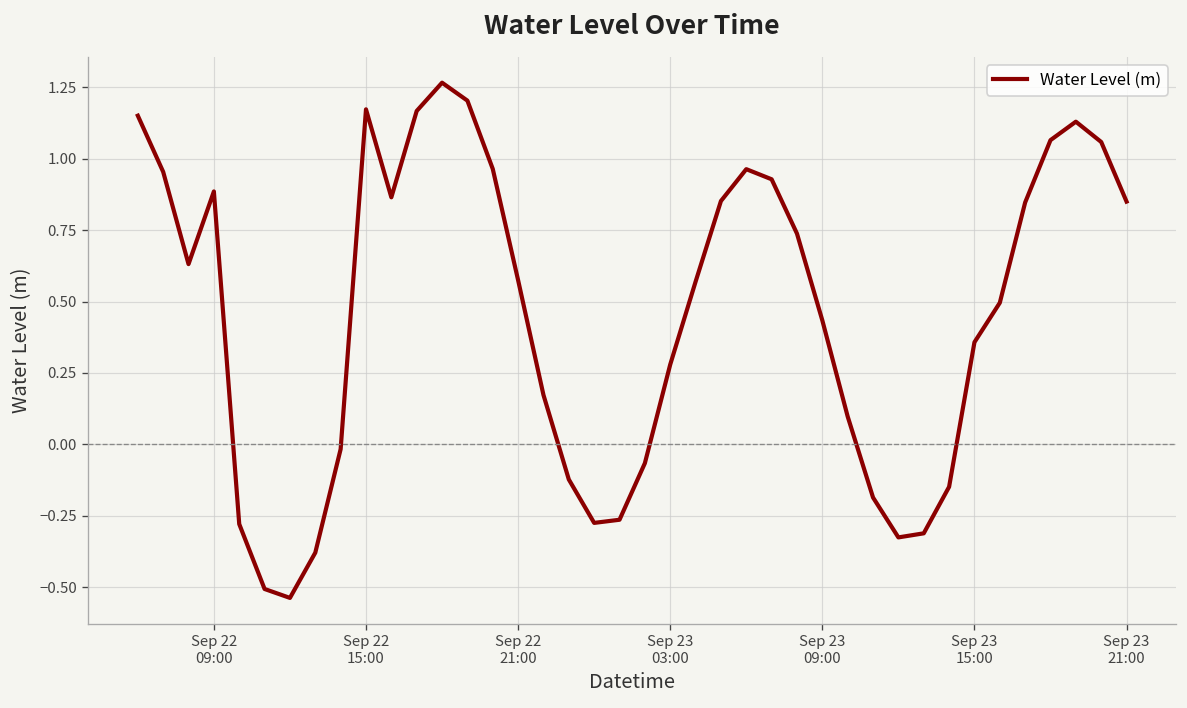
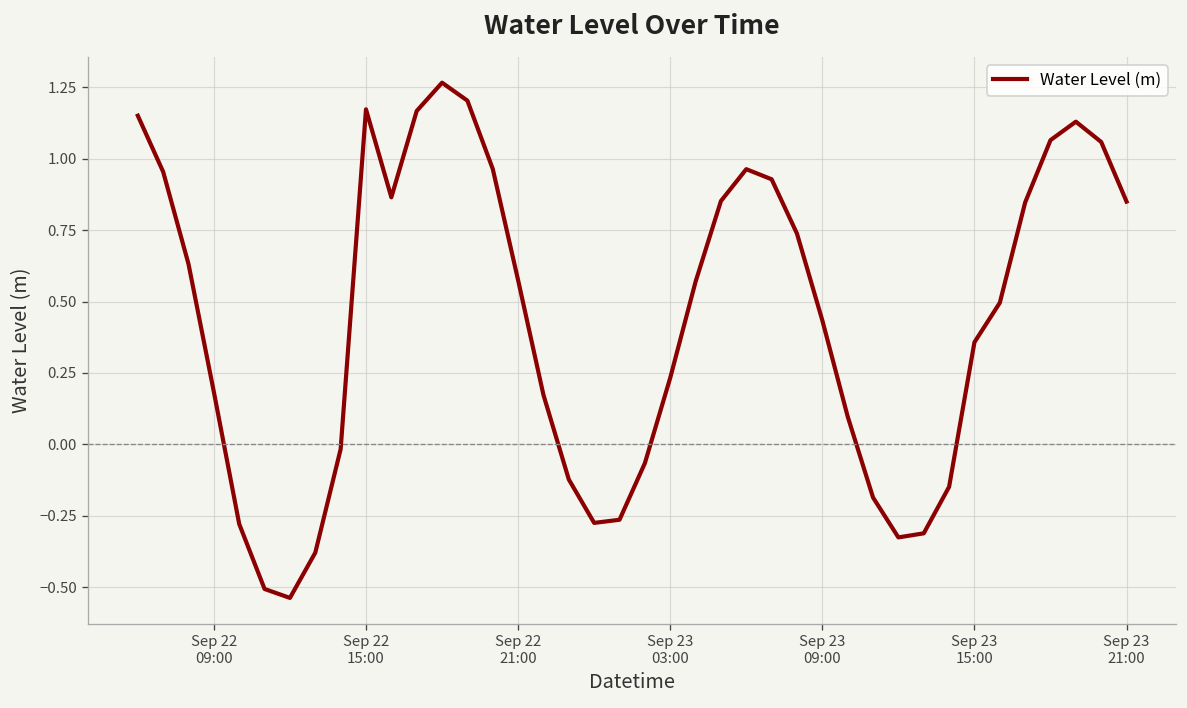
  {
-   "Sep 22 09:00": 0.89,
+   "Sep 22 09:00": 0.18,
    "Sep 22 15:00": 1.17,
    "Sep 22 21:00": 0.57,
-   "Sep 23 03:00": 0.28,
+   "Sep 23 03:00": 0.23,
    "Sep 23 09:00": 0.43,
    "Sep 23 15:00": 0.36,
    "Sep 23 21:00": 0.85
  }
